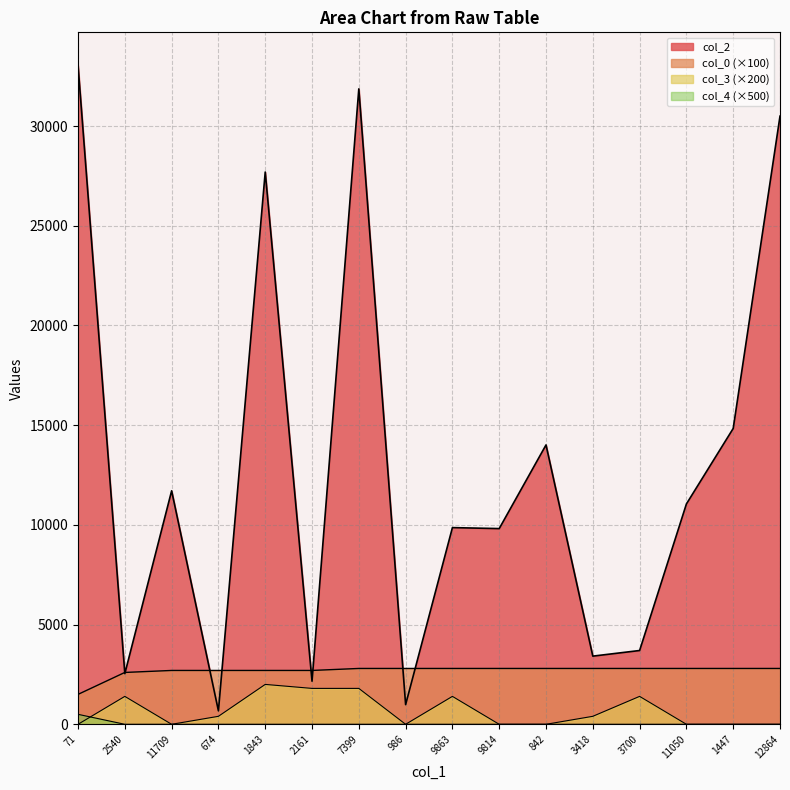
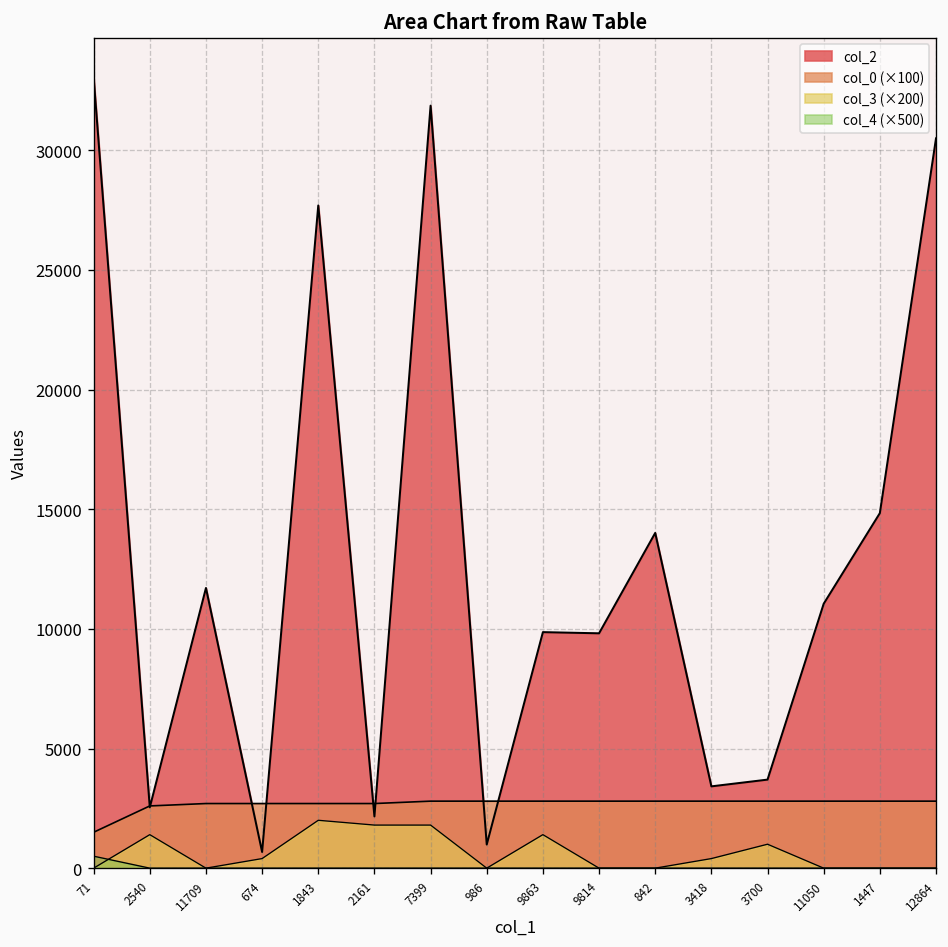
  {
    "col_3 (×200)": {
      "71": 0,
      "2540": 1400,
      "674": 400,
      "1843": 2000,
      "2161": 1800,
      "7399": 1800,
      "9863": 1400,
      "3418": 400,
-     "3700": 1400
+     "3700": 1000
    },
    "col_4 (×500)": {
      "71": 500,
      "2540": 0,
      "674": 0,
      "1843": 0,
      "2161": 0,
      "7399": 0,
      "9863": 0,
      "3418": 0,
      "3700": 0
    }
  }
